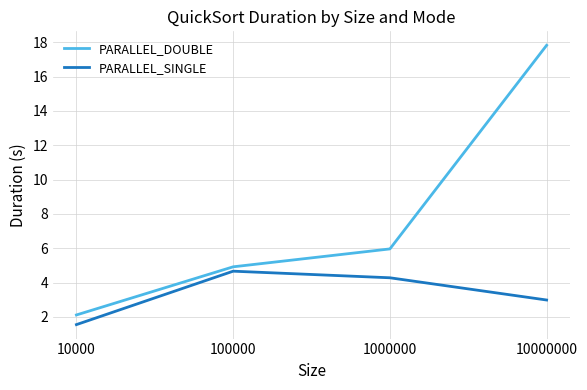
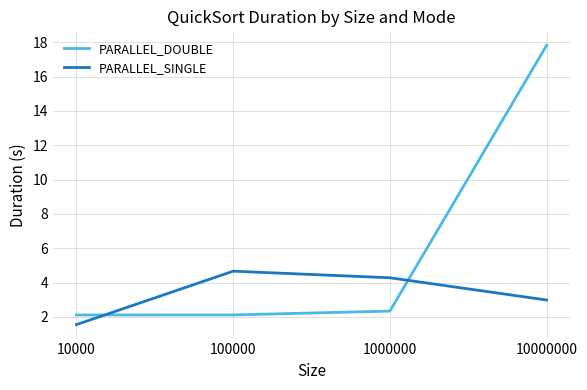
  {
    "PARALLEL_DOUBLE": {
      "10000": 2.1,
-     "100000": 4.9,
-     "1000000": 6.0,
+     "100000": 2.1,
+     "1000000": 2.3,
      "10000000": 17.8
    },
    "PARALLEL_SINGLE": {
      "10000": 1.5,
      "100000": 4.7,
      "1000000": 4.3,
      "10000000": 3.0
    }
  }
